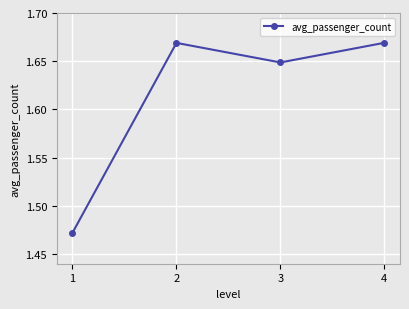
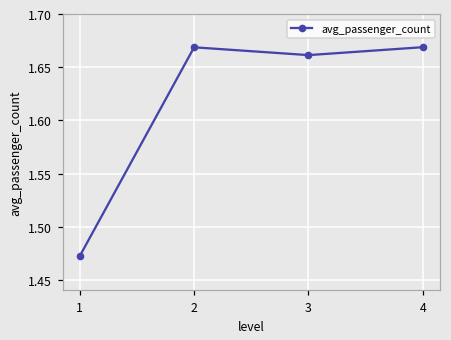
  {
    "1": 1.47,
    "2": 1.67,
-   "3": 1.65,
+   "3": 1.66,
    "4": 1.67
  }
